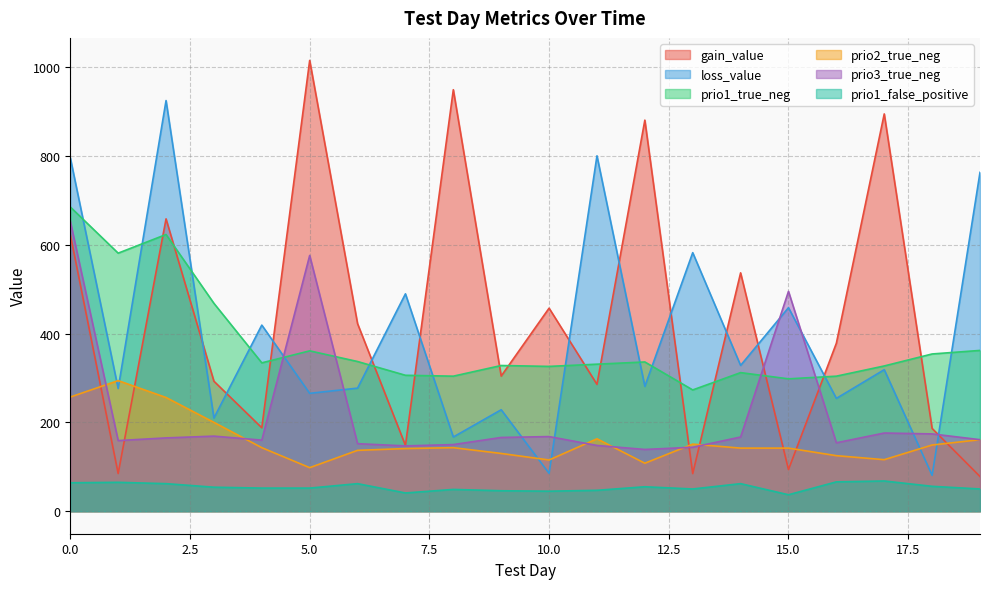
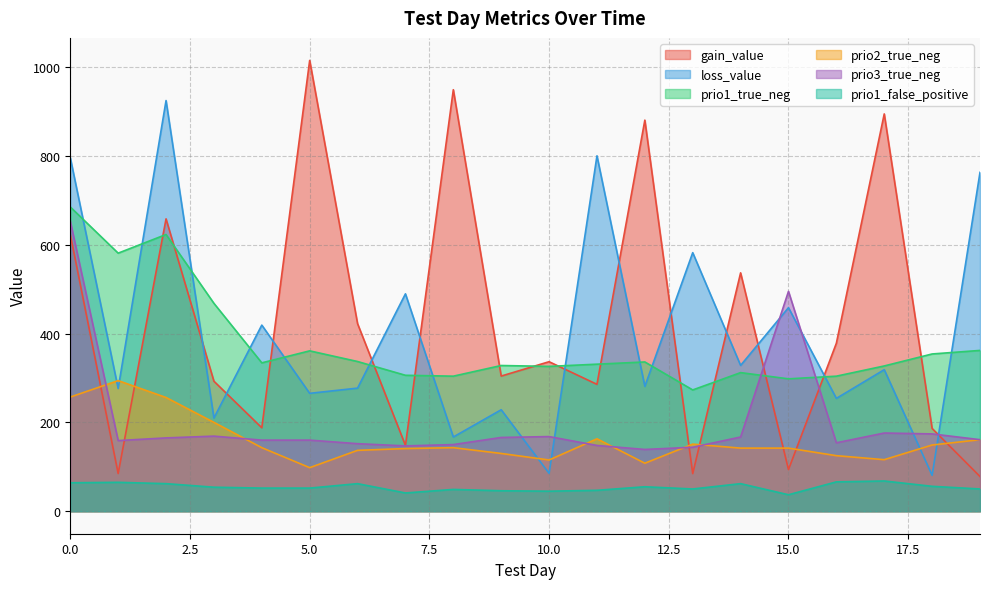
  {
    "gain_value": {
      "0.0": 620,
      "5.0": 1010,
-     "10.0": 460,
+     "10.0": 340,
      "15.0": 90
    },
    "prio2_true_neg": {
      "0.0": 260,
      "5.0": 100,
      "10.0": 120,
      "15.0": 140
    },
    "prio3_true_neg": {
      "0.0": 650,
-     "5.0": 580,
+     "5.0": 160,
      "10.0": 170,
      "15.0": 500
    }
  }
